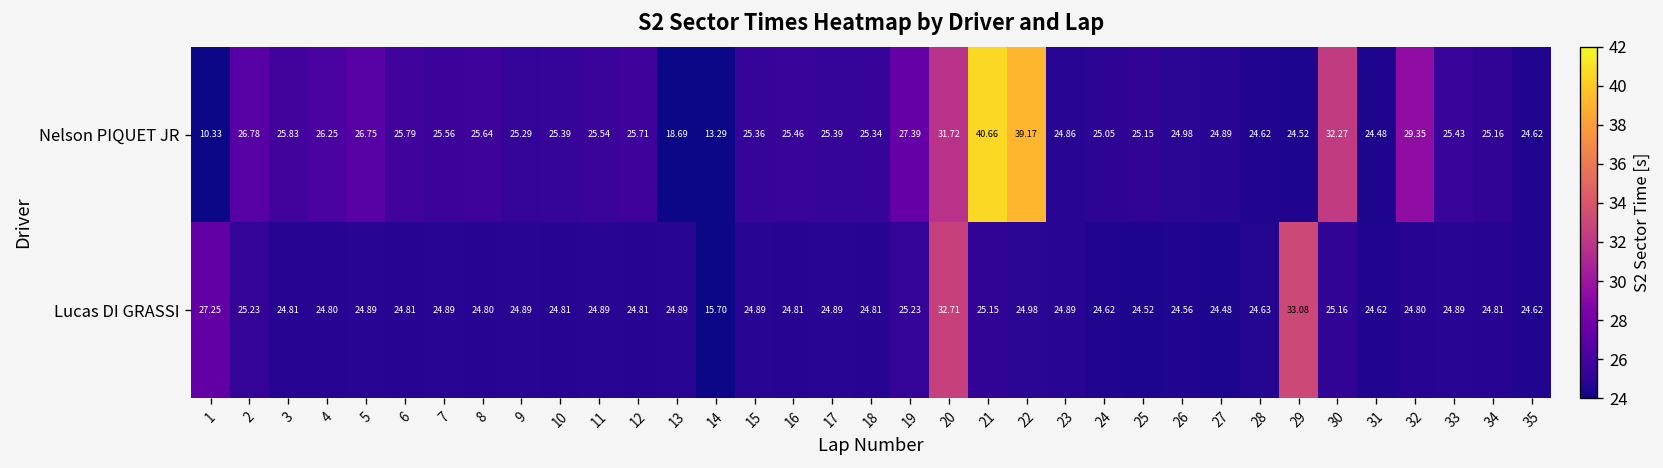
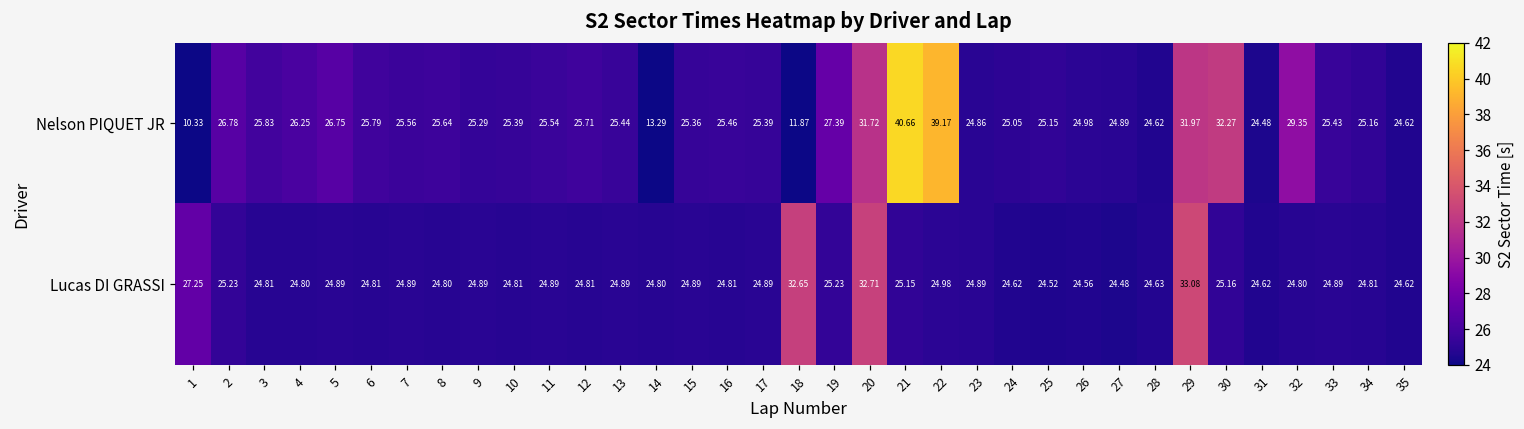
  {
    "Nelson PIQUET JR": {
      "1": 10.33,
      "2": 26.78,
      "3": 25.83,
      "4": 26.25,
      "5": 26.75,
      "6": 25.79,
      "7": 25.56,
      "8": 25.64,
      "9": 25.29,
      "10": 25.39,
      "11": 25.54,
      "12": 25.71,
-     "13": 18.69,
+     "13": 25.44,
      "14": 13.29,
      "15": 25.36,
      "16": 25.46,
      "17": 25.39,
-     "18": 25.34,
+     "18": 11.87,
      "19": 27.39,
      "20": 31.72,
      "21": 40.66,
      "22": 39.17,
      "23": 24.86,
      "24": 25.05,
      "25": 25.15,
      "26": 24.98,
      "27": 24.89,
      "28": 24.62,
-     "29": 24.52,
+     "29": 31.97,
      "30": 32.27,
      "31": 24.48,
      "32": 29.35,
      "33": 25.43,
      "34": 25.16,
      "35": 24.62
    },
    "Lucas DI GRASSI": {
      "1": 27.25,
      "2": 25.23,
      "3": 24.81,
      "4": 24.80,
      "5": 24.89,
      "6": 24.81,
      "7": 24.89,
      "8": 24.80,
      "9": 24.89,
      "10": 24.81,
      "11": 24.89,
      "12": 24.81,
      "13": 24.89,
-     "14": 15.70,
+     "14": 24.80,
      "15": 24.89,
      "16": 24.81,
      "17": 24.89,
-     "18": 24.81,
+     "18": 32.65,
      "19": 25.23,
      "20": 32.71,
      "21": 25.15,
      "22": 24.98,
      "23": 24.89,
      "24": 24.62,
      "25": 24.52,
      "26": 24.56,
      "27": 24.48,
      "28": 24.63,
      "29": 33.08,
      "30": 25.16,
      "31": 24.62,
      "32": 24.80,
      "33": 24.89,
      "34": 24.81,
      "35": 24.62
    }
  }
